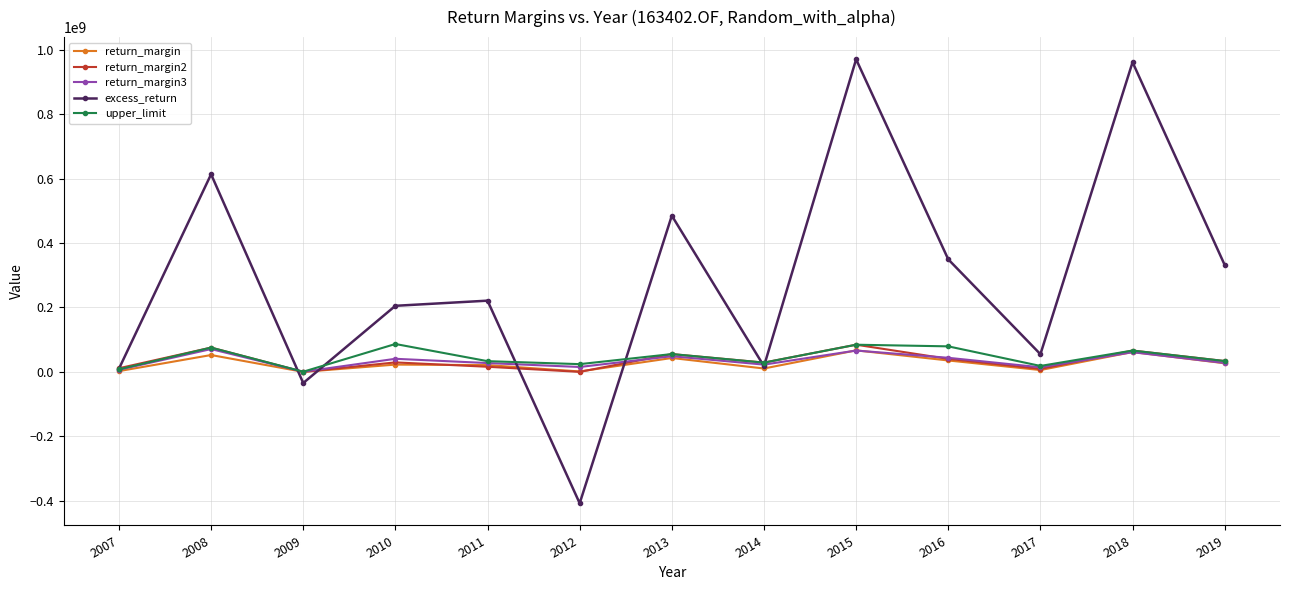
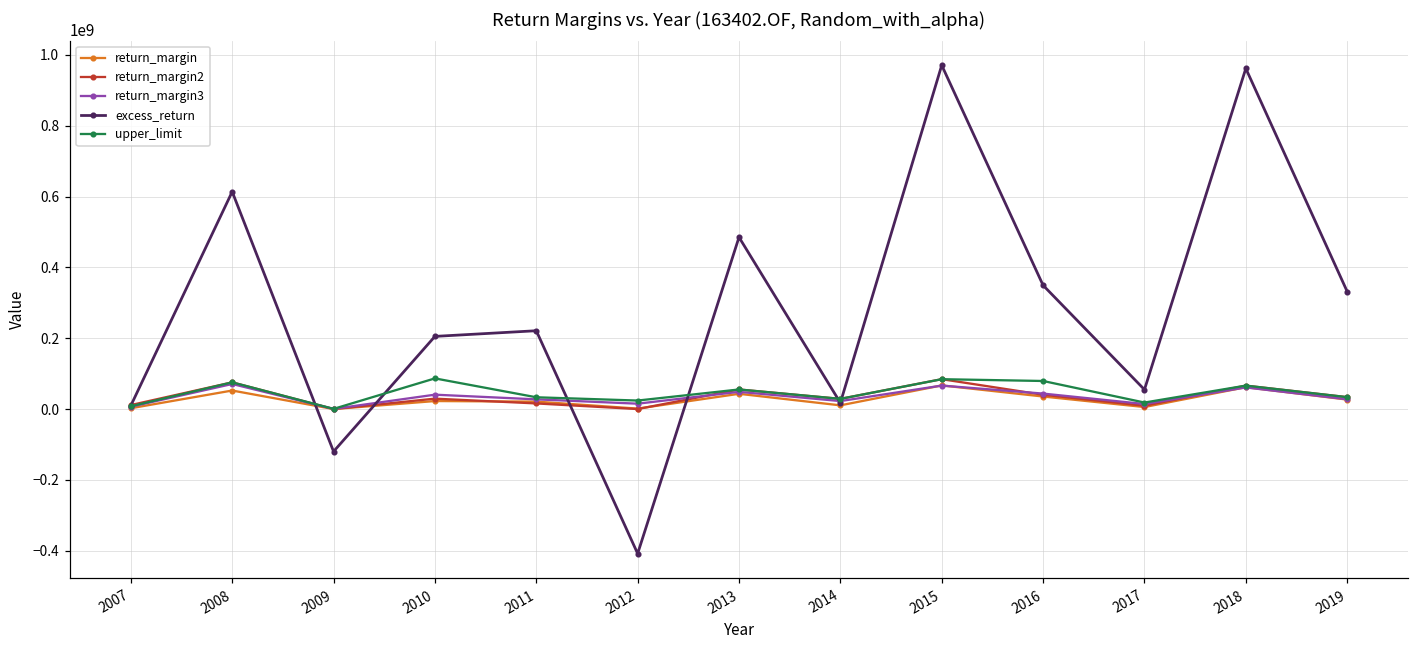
  {
    "return_margin": {
      "2008": 50000000
    },
    "return_margin3": {
      "2010": 40000000,
      "2012": 20000000
    },
    "excess_return": {
      "2008": 610000000,
-     "2009": -30000000,
+     "2009": -120000000,
      "2010": 210000000,
      "2011": 220000000,
      "2012": -410000000,
      "2013": 490000000,
      "2015": 970000000,
      "2016": 350000000,
      "2017": 50000000,
      "2018": 960000000,
      "2019": 330000000
    },
    "upper_limit": {
      "2010": 90000000,
      "2012": 20000000,
      "2016": 80000000
    }
  }
